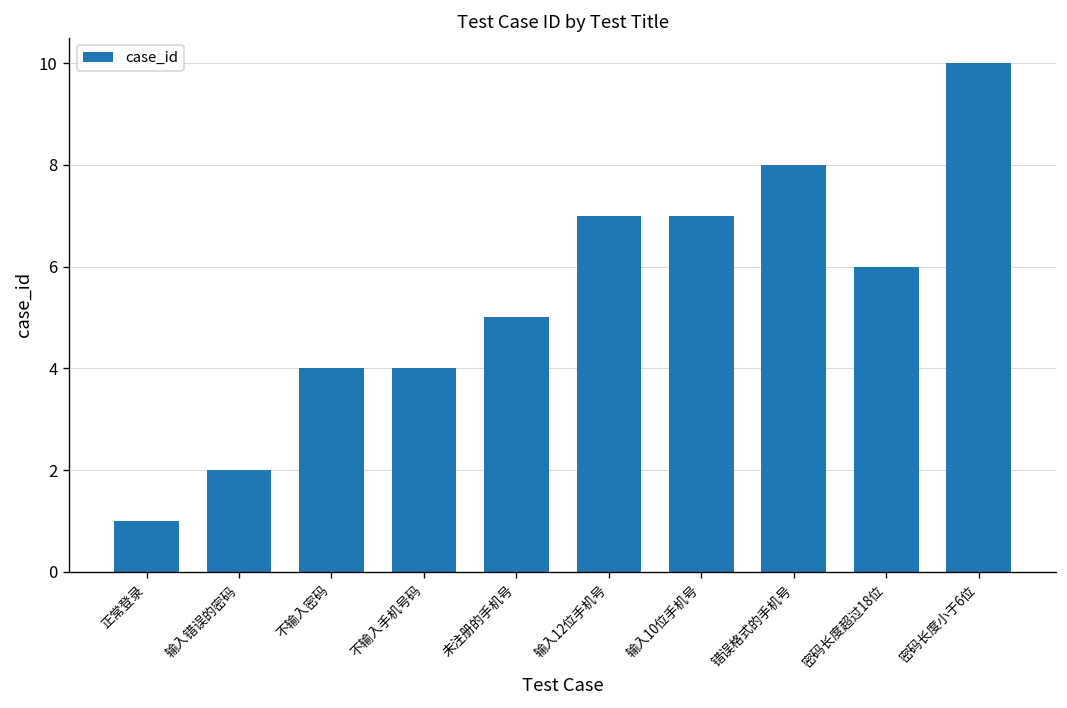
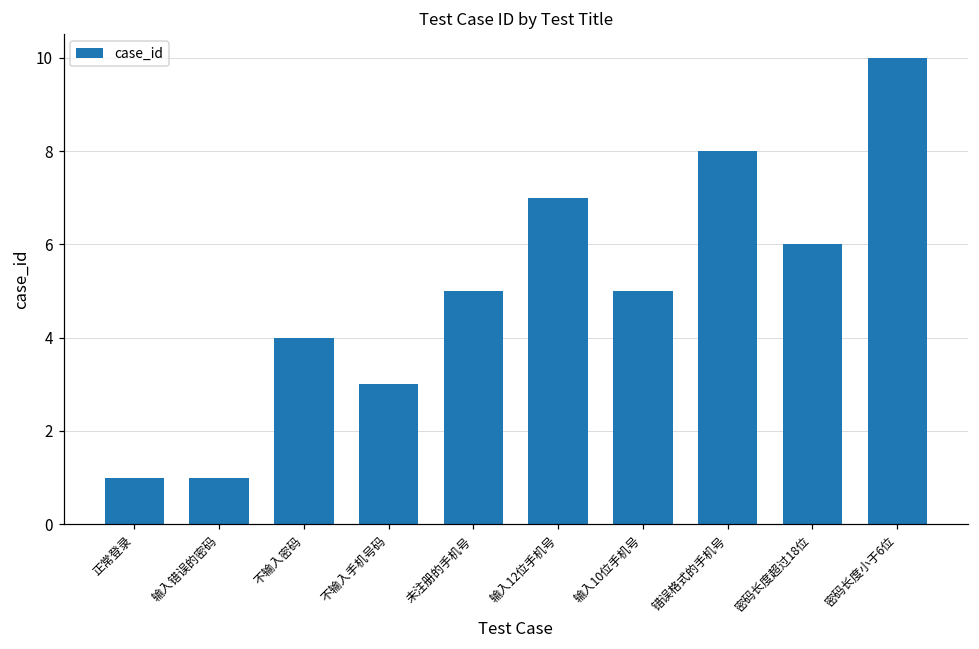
  {
    "正常登录": 1,
-   "输入错误的密码": 2,
+   "输入错误的密码": 1,
    "不输入密码": 4,
-   "不输入手机号码": 4,
+   "不输入手机号码": 3,
    "未注册的手机号": 5,
    "输入12位手机号": 7,
-   "输入10位手机号": 7,
+   "输入10位手机号": 5,
    "错误格式的手机号": 8,
    "密码长度超过18位": 6,
    "密码长度小于6位": 10
  }
